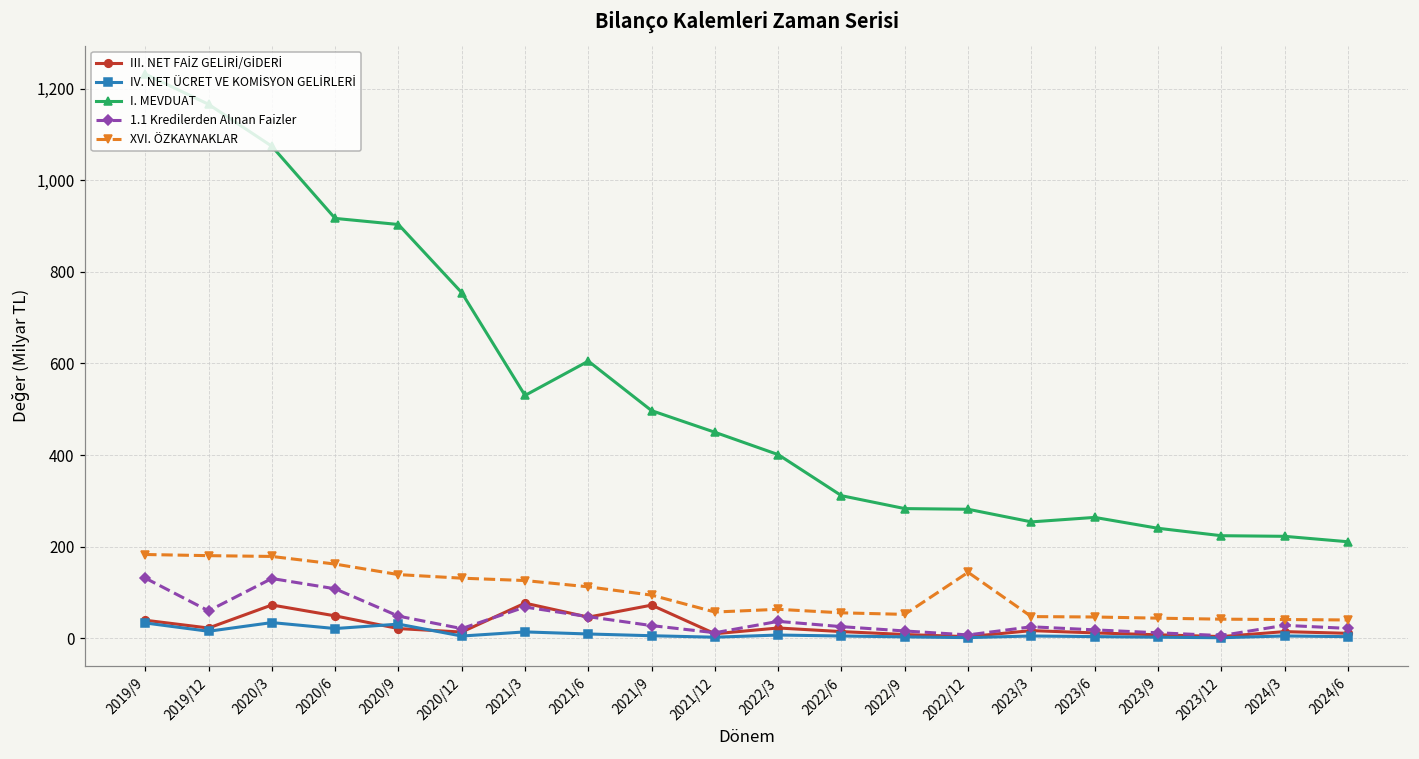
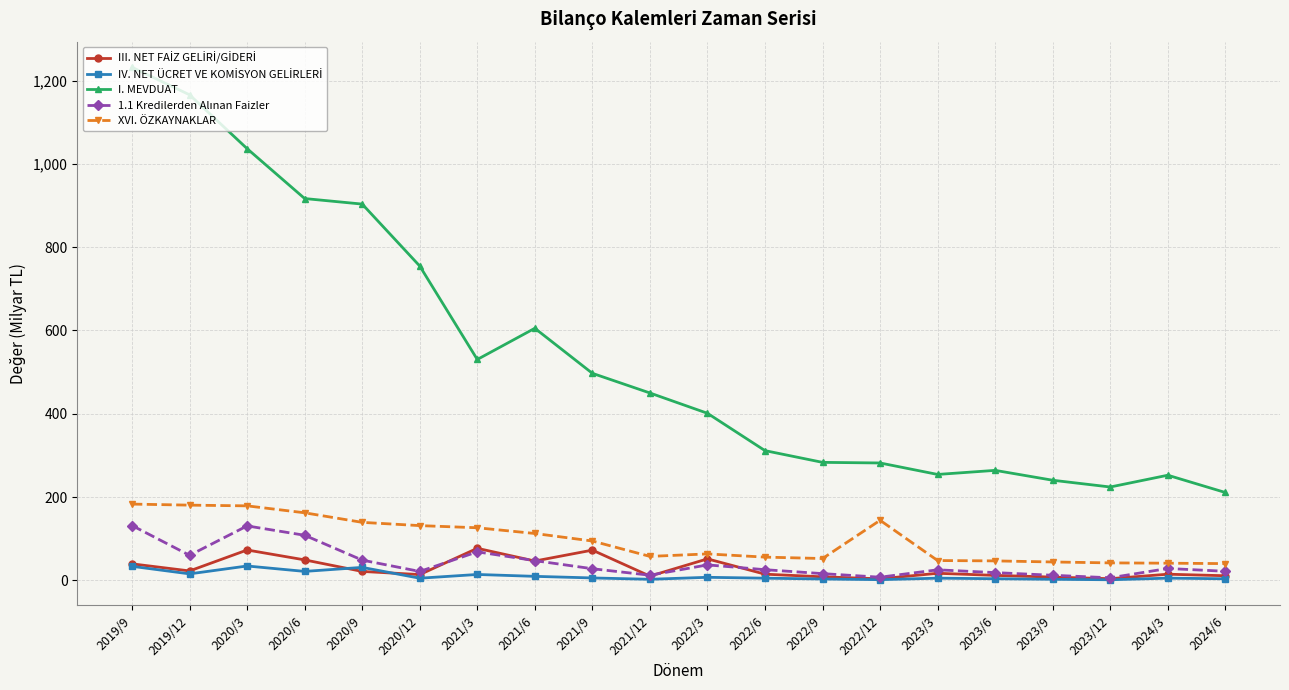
  {
    "III. NET FAİZ GELİRİ/GİDERİ": {
      "2019/12": "20",
      "2020/3": "70",
      "2020/6": "50",
      "2020/9": "20",
      "2020/12": "10",
      "2021/3": "80",
      "2021/9": "70",
-     "2022/3": "20",
+     "2022/3": "50",
      "2022/6": "10",
      "2023/3": "20",
      "2023/6": "10",
      "2024/3": "10",
      "2024/6": "10"
    },
    "IV. NET ÜCRET VE KOMİSYON GELİRLERİ": {
      "2019/12": "20",
      "2020/3": "30",
      "2020/6": "20",
      "2020/9": "30",
      "2020/12": "10",
      "2021/3": "10",
      "2021/6": "10",
      "2021/9": "10",
      "2021/12": "0",
      "2022/3": "10",
      "2022/6": "10",
      "2023/3": "10",
      "2023/6": "0",
      "2024/3": "10",
      "2024/6": "0"
    },
    "I. MEVDUAT": {
-     "2020/3": "1,070",
+     "2020/3": "1,040",
      "2020/6": "920",
      "2020/9": "900",
      "2020/12": "750",
      "2021/3": "530",
      "2021/6": "610",
      "2021/9": "500",
      "2021/12": "450",
      "2022/3": "400",
      "2022/6": "310",
      "2022/9": "280",
      "2022/12": "280",
      "2023/3": "250",
      "2023/6": "260",
      "2023/9": "240",
      "2023/12": "220",
-     "2024/3": "220",
+     "2024/3": "250",
      "2024/6": "210"
    },
    "1.1 Kredilerden Alınan Faizler": {
      "2019/9": "130",
      "2019/12": "60",
      "2020/3": "130",
      "2020/6": "110",
      "2020/9": "50",
      "2020/12": "20",
      "2021/3": "70",
      "2021/9": "30",
      "2022/3": "40",
      "2022/6": "30",
      "2022/9": "20",
      "2023/3": "30",
      "2023/6": "20",
      "2024/3": "30",
      "2024/6": "20"
    },
    "XVI. ÖZKAYNAKLAR": {
      "2019/9": "180",
      "2019/12": "180",
      "2020/3": "180",
      "2020/6": "160",
      "2020/9": "140",
      "2020/12": "130",
      "2021/3": "130",
      "2021/6": "110",
      "2021/9": "90",
      "2021/12": "60",
      "2022/3": "60",
      "2022/6": "60",
      "2022/9": "50",
      "2022/12": "140",
      "2023/3": "50",
      "2023/6": "50",
      "2023/9": "40",
      "2023/12": "40",
      "2024/3": "40",
      "2024/6": "40"
    }
  }
